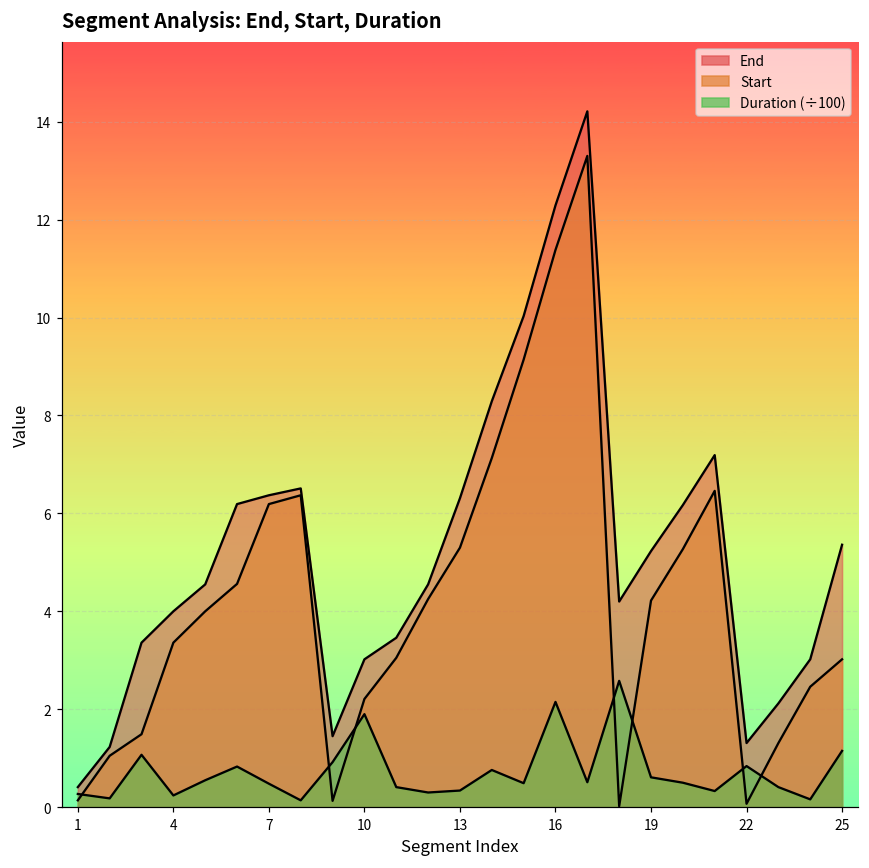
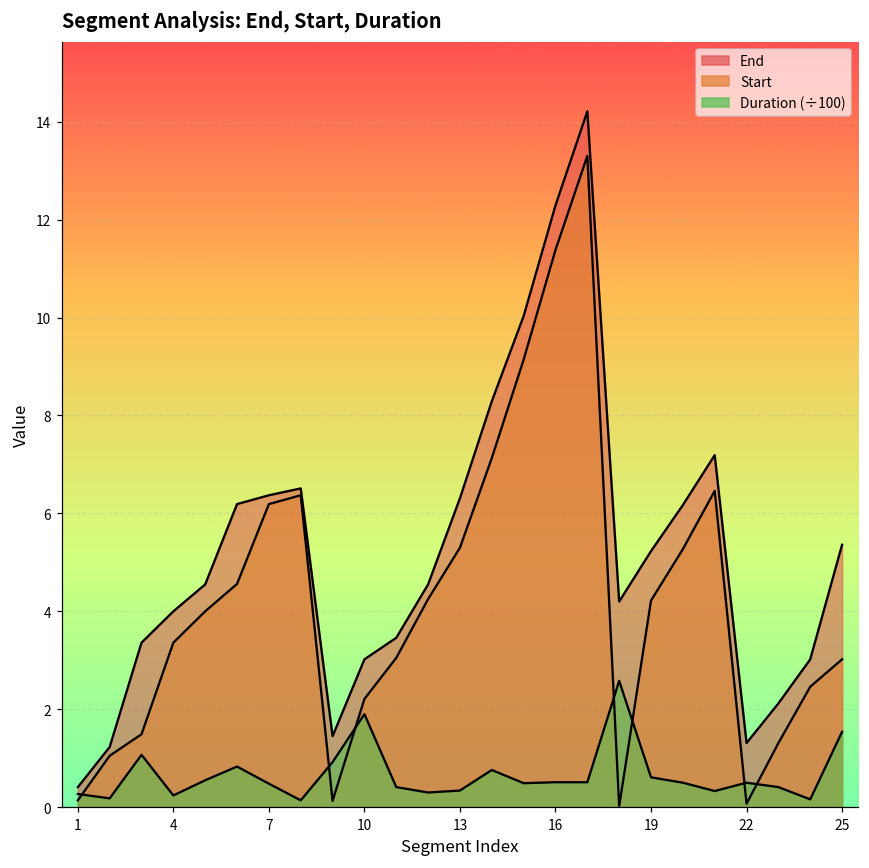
  {
    "Duration (÷100)": {
      "1": 0.3,
      "4": 0.2,
      "7": 0.5,
      "10": 1.9,
      "13": 0.3,
-     "16": 2.2,
+     "16": 0.5,
      "19": 0.6,
-     "22": 0.8,
-     "25": 1.2
+     "22": 0.5,
+     "25": 1.5
    }
  }
